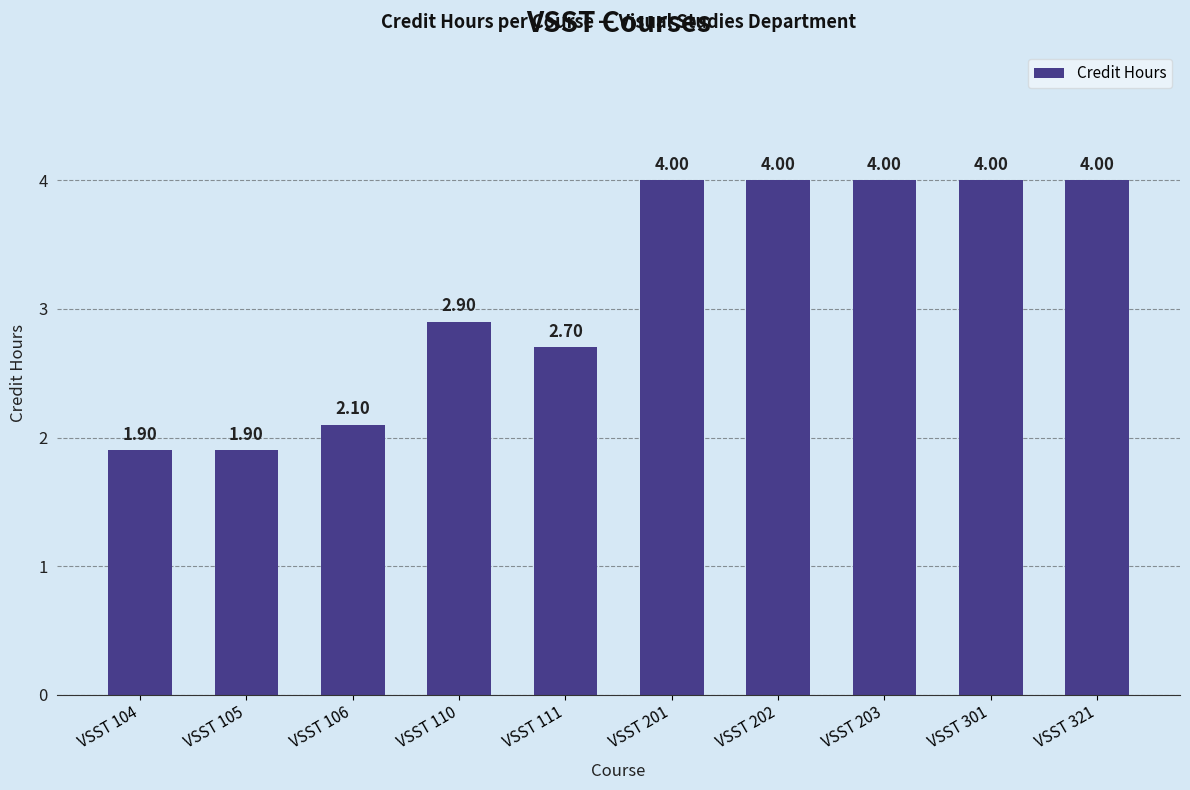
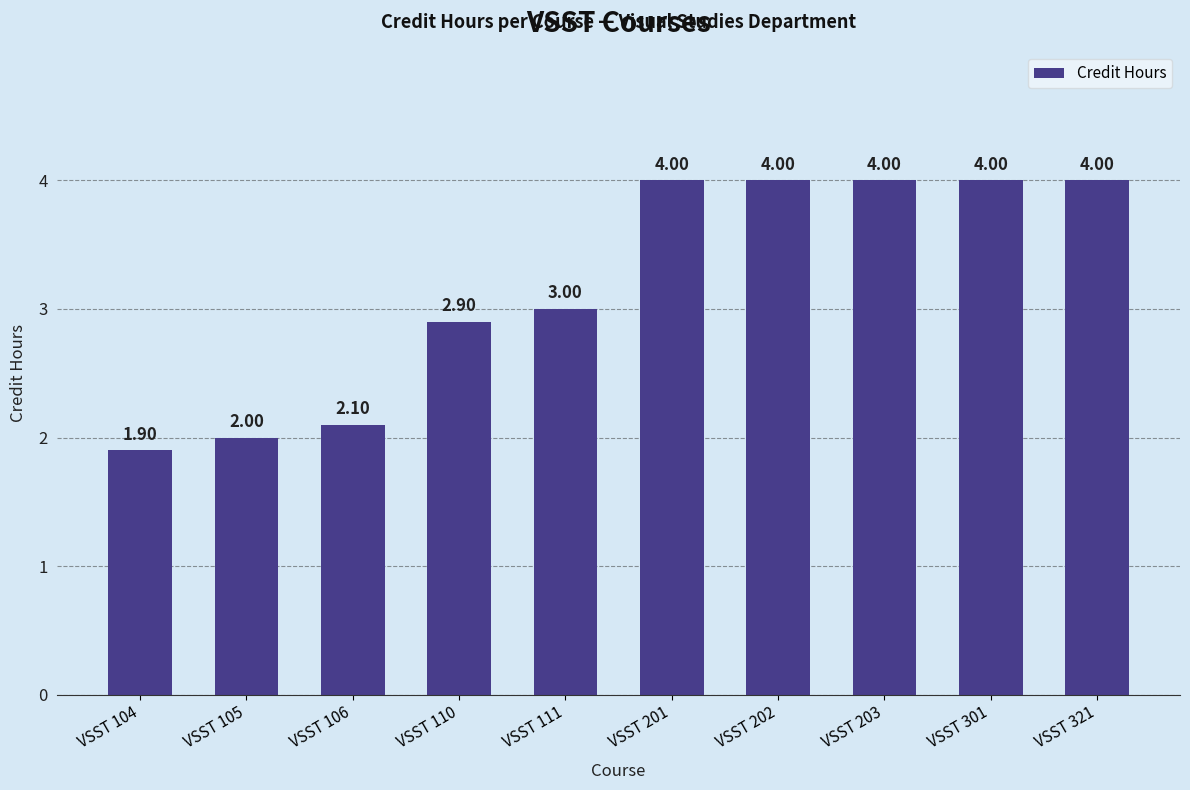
  {
    "VSST 104": 1.90,
-   "VSST 105": 1.90,
+   "VSST 105": 2.00,
    "VSST 106": 2.10,
    "VSST 110": 2.90,
-   "VSST 111": 2.70,
+   "VSST 111": 3.00,
    "VSST 201": 4.00,
    "VSST 202": 4.00,
    "VSST 203": 4.00,
    "VSST 301": 4.00,
    "VSST 321": 4.00
  }
